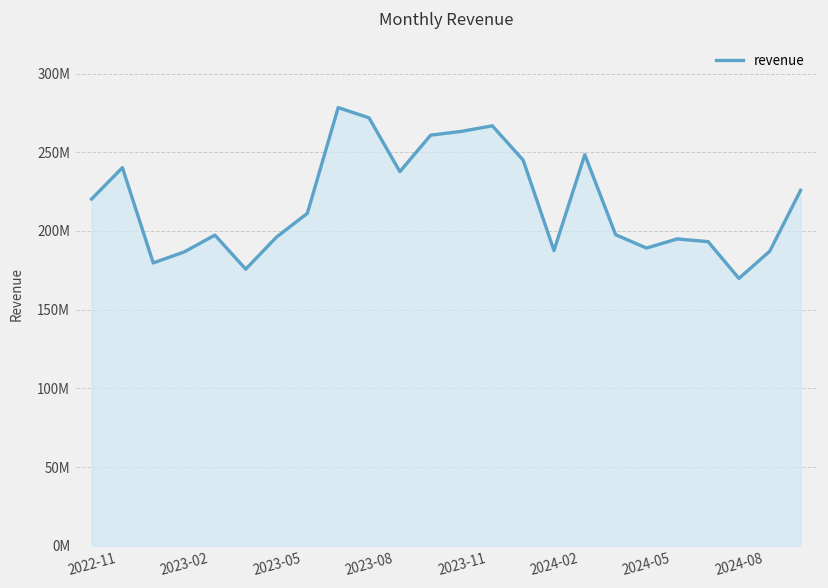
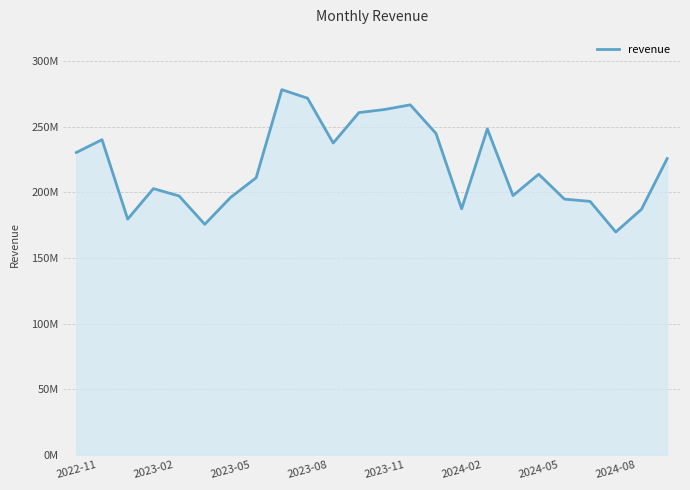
  {
-   "2022-11": 220000000,
-   "2023-02": 187000000,
+   "2022-11": 230000000,
+   "2023-02": 203000000,
    "2023-05": 196000000,
    "2023-08": 272000000,
    "2023-11": 263000000,
    "2024-02": 188000000,
-   "2024-05": 189000000,
+   "2024-05": 214000000,
    "2024-08": 170000000
  }
